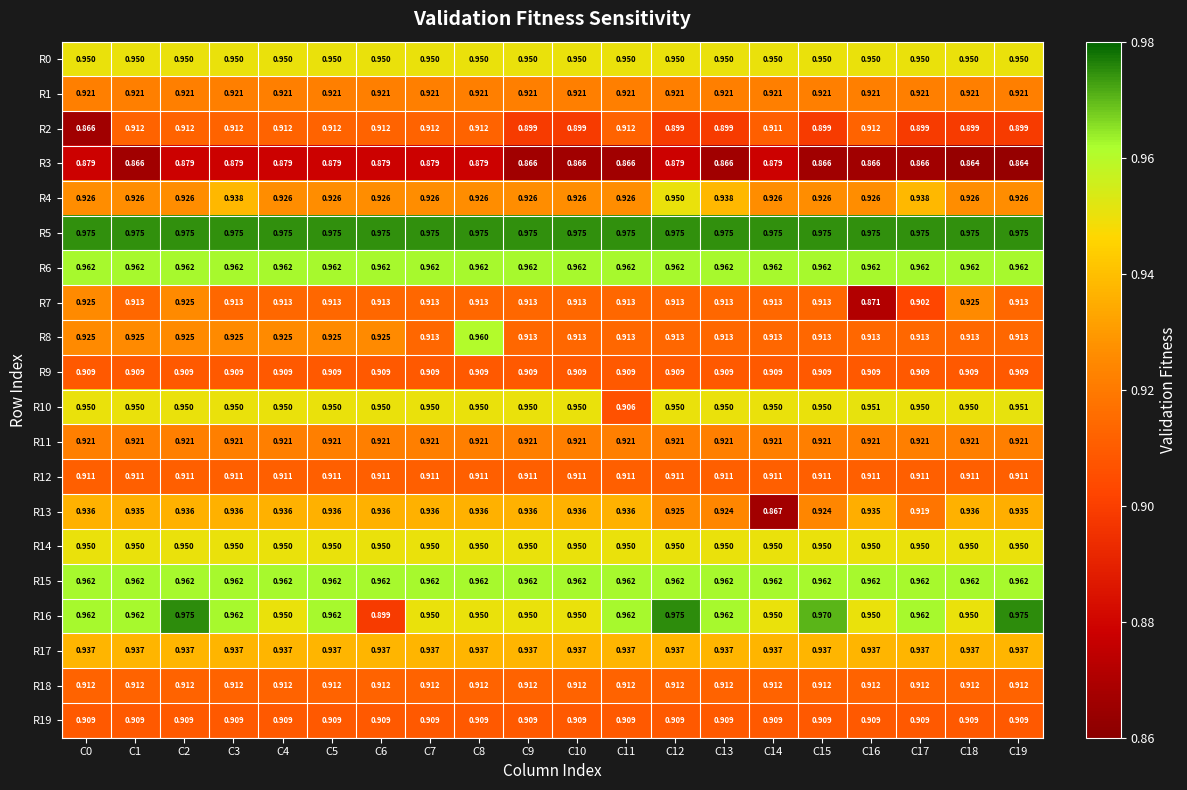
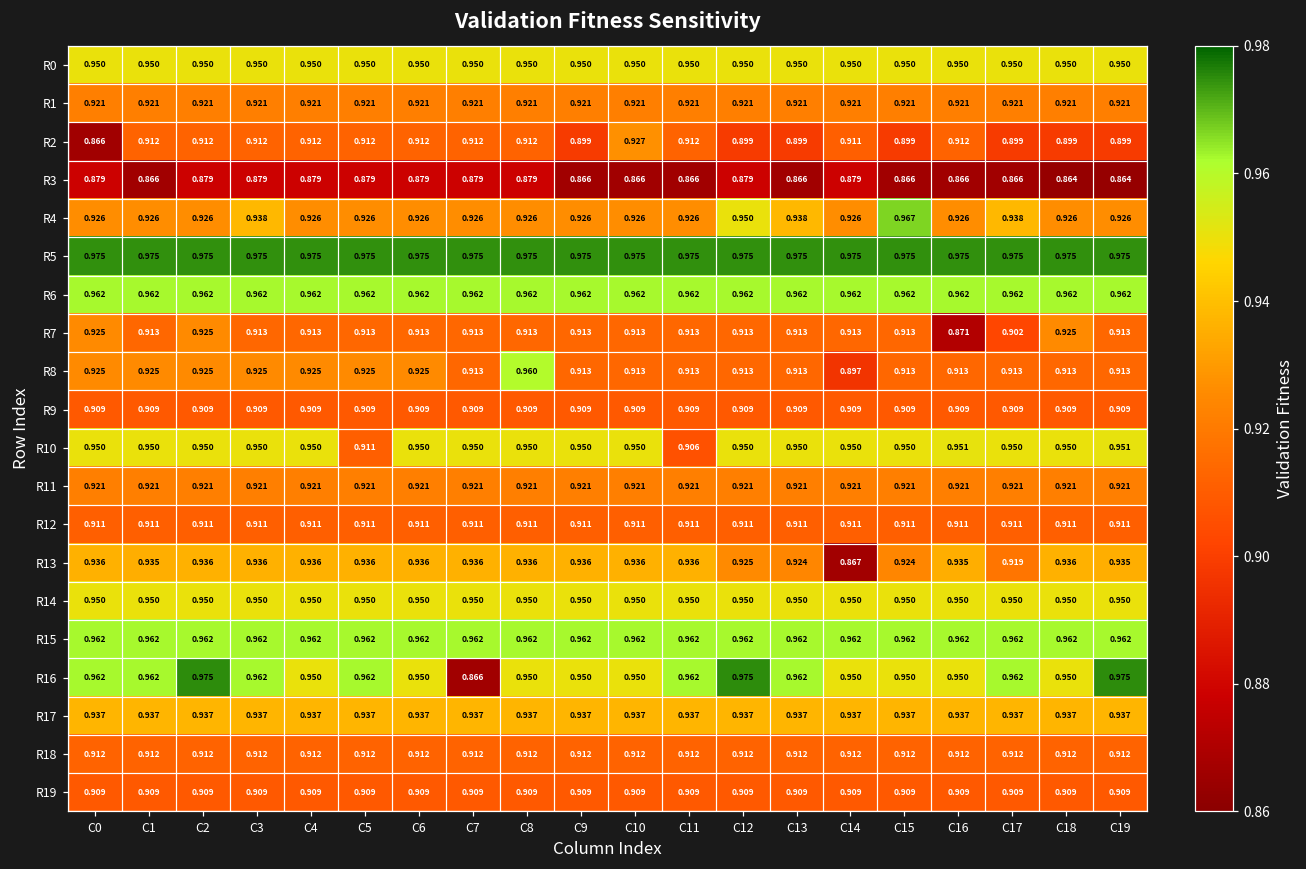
  {
    "R2": {
      "C0": 0.866,
      "C1": 0.912,
      "C2": 0.912,
      "C3": 0.912,
      "C4": 0.912,
      "C5": 0.912,
      "C6": 0.912,
      "C7": 0.912,
      "C8": 0.912,
      "C9": 0.899,
-     "C10": 0.899,
+     "C10": 0.927,
      "C11": 0.912,
      "C12": 0.899,
      "C13": 0.899,
      "C14": 0.911,
      "C15": 0.899,
      "C16": 0.912,
      "C17": 0.899,
      "C18": 0.899,
      "C19": 0.899
    },
    "R4": {
      "C0": 0.926,
      "C1": 0.926,
      "C2": 0.926,
      "C3": 0.938,
      "C4": 0.926,
      "C5": 0.926,
      "C6": 0.926,
      "C7": 0.926,
      "C8": 0.926,
      "C9": 0.926,
      "C10": 0.926,
      "C11": 0.926,
      "C12": 0.950,
      "C13": 0.938,
      "C14": 0.926,
-     "C15": 0.926,
+     "C15": 0.967,
      "C16": 0.926,
      "C17": 0.938,
      "C18": 0.926,
      "C19": 0.926
    },
    "R8": {
      "C0": 0.925,
      "C1": 0.925,
      "C2": 0.925,
      "C3": 0.925,
      "C4": 0.925,
      "C5": 0.925,
      "C6": 0.925,
      "C7": 0.913,
      "C8": 0.960,
      "C9": 0.913,
      "C10": 0.913,
      "C11": 0.913,
      "C12": 0.913,
      "C13": 0.913,
-     "C14": 0.913,
+     "C14": 0.897,
      "C15": 0.913,
      "C16": 0.913,
      "C17": 0.913,
      "C18": 0.913,
      "C19": 0.913
    },
    "R10": {
      "C0": 0.950,
      "C1": 0.950,
      "C2": 0.950,
      "C3": 0.950,
      "C4": 0.950,
-     "C5": 0.950,
+     "C5": 0.911,
      "C6": 0.950,
      "C7": 0.950,
      "C8": 0.950,
      "C9": 0.950,
      "C10": 0.950,
      "C11": 0.906,
      "C12": 0.950,
      "C13": 0.950,
      "C14": 0.950,
      "C15": 0.950,
      "C16": 0.951,
      "C17": 0.950,
      "C18": 0.950,
      "C19": 0.951
    },
    "R16": {
      "C0": 0.962,
      "C1": 0.962,
      "C2": 0.975,
      "C3": 0.962,
      "C4": 0.950,
      "C5": 0.962,
-     "C6": 0.899,
-     "C7": 0.950,
+     "C6": 0.950,
+     "C7": 0.866,
      "C8": 0.950,
      "C9": 0.950,
      "C10": 0.950,
      "C11": 0.962,
      "C12": 0.975,
      "C13": 0.962,
      "C14": 0.950,
-     "C15": 0.970,
+     "C15": 0.950,
      "C16": 0.950,
      "C17": 0.962,
      "C18": 0.950,
      "C19": 0.975
    }
  }
